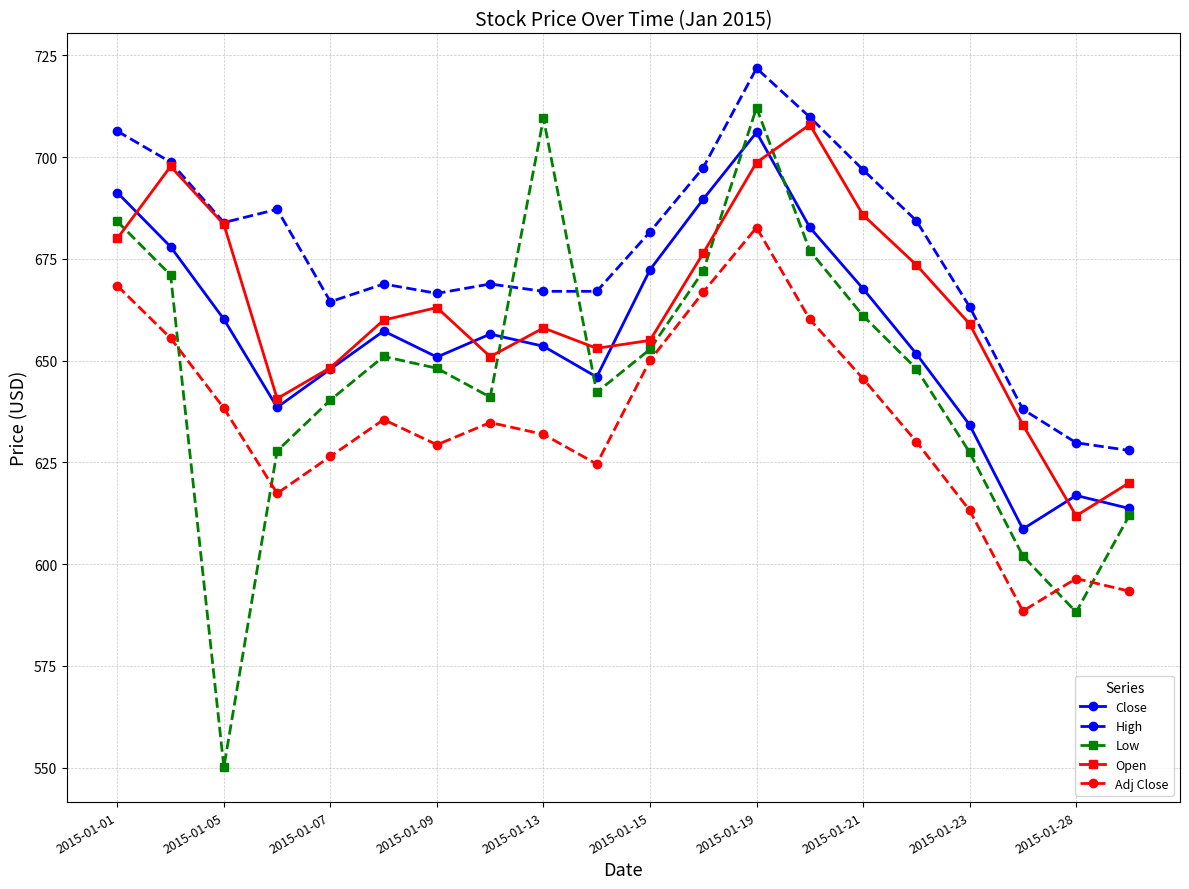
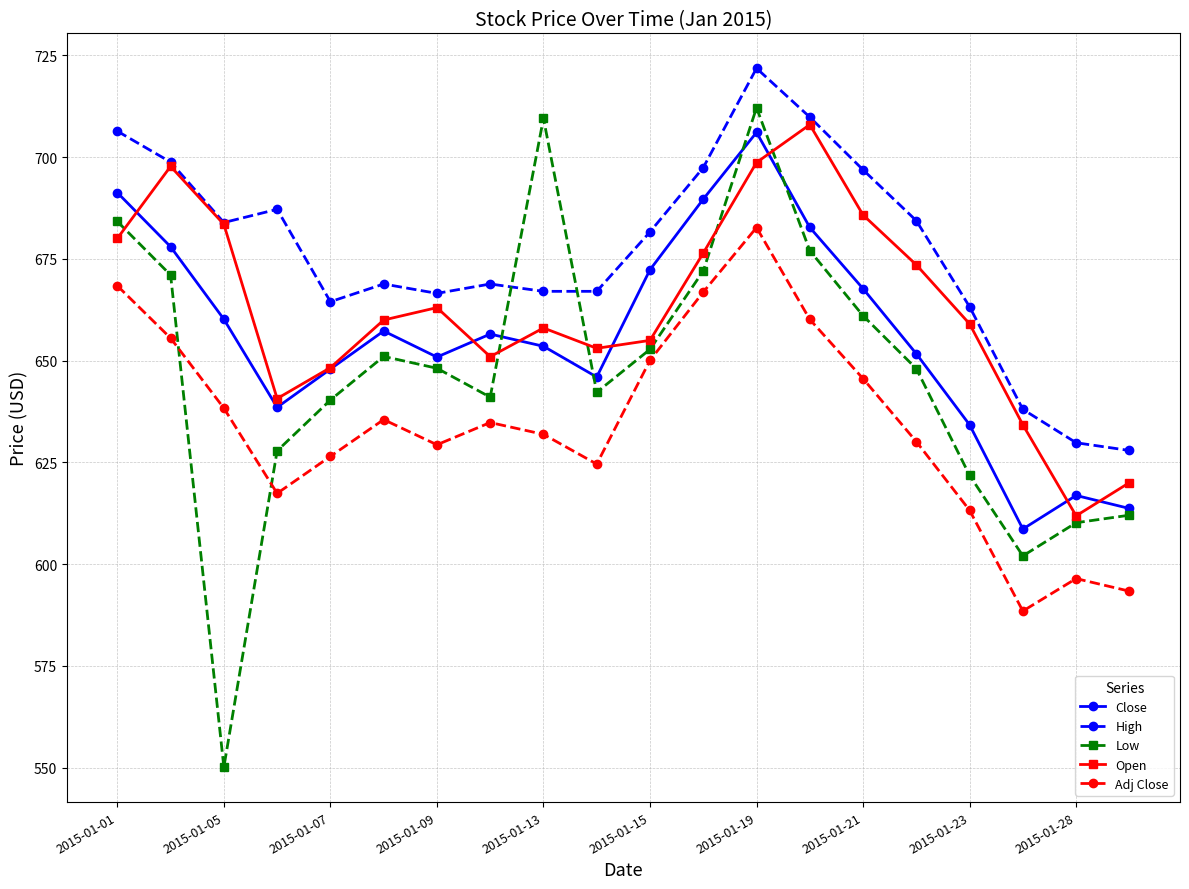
  {
    "Low": {
      "2015-01-01": 684,
      "2015-01-05": 550,
      "2015-01-07": 640,
      "2015-01-09": 648,
      "2015-01-13": 710,
      "2015-01-15": 653,
      "2015-01-19": 712,
      "2015-01-21": 661,
-     "2015-01-23": 627,
-     "2015-01-28": 588
+     "2015-01-23": 622,
+     "2015-01-28": 610
    }
  }
